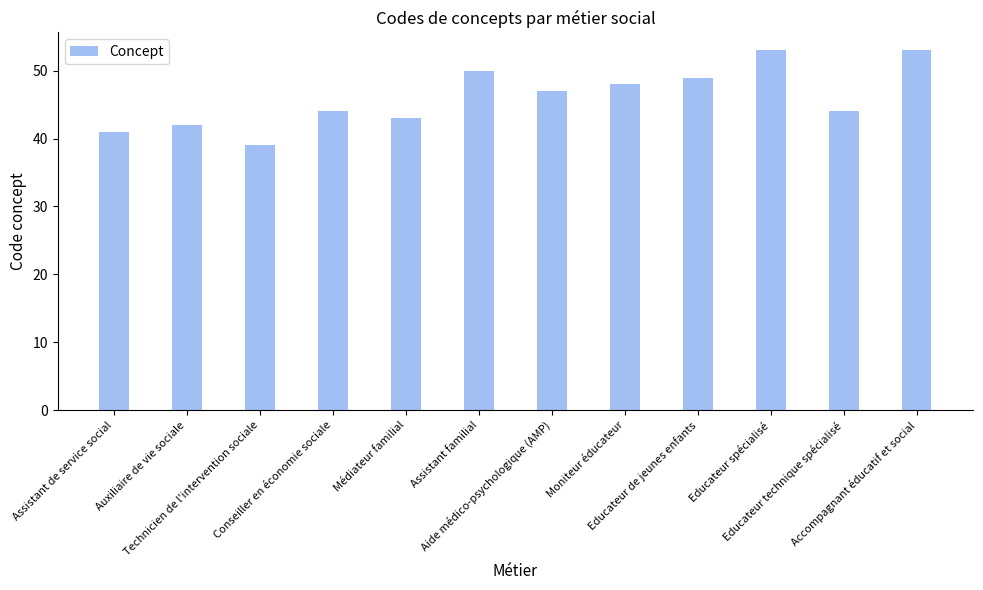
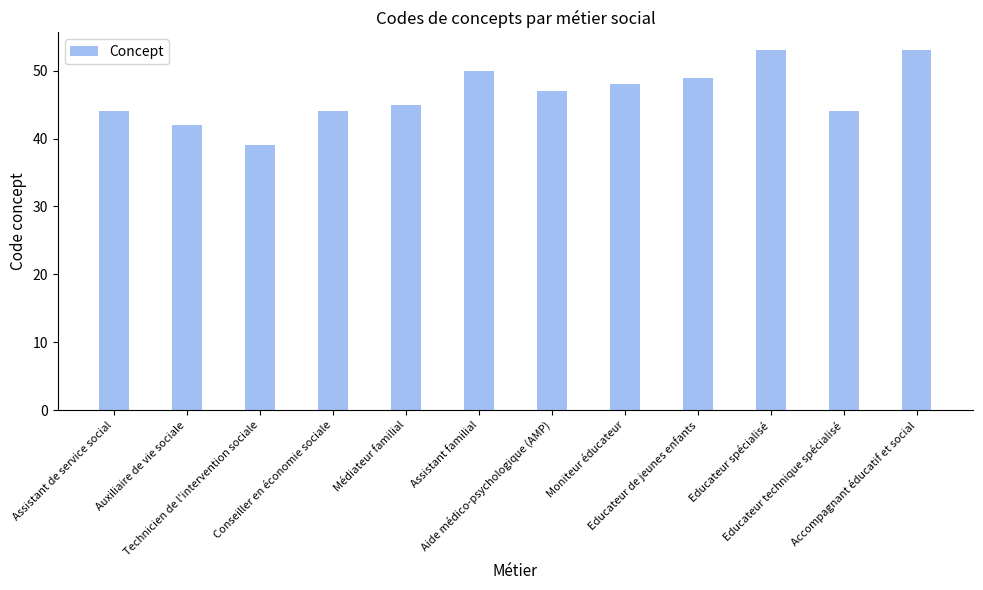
  {
-   "Assistant de service social": 41,
+   "Assistant de service social": 44,
    "Auxiliaire de vie sociale": 42,
    "Technicien de l'intervention sociale": 39,
    "Conseiller en économie sociale": 44,
-   "Médiateur familial": 43,
+   "Médiateur familial": 45,
    "Assistant familial": 50,
    "Aide médico-psychologique (AMP)": 47,
    "Moniteur éducateur": 48,
    "Educateur de jeunes enfants": 49,
    "Educateur spécialisé": 53,
    "Educateur technique spécialisé": 44,
    "Accompagnant éducatif et social": 53
  }
